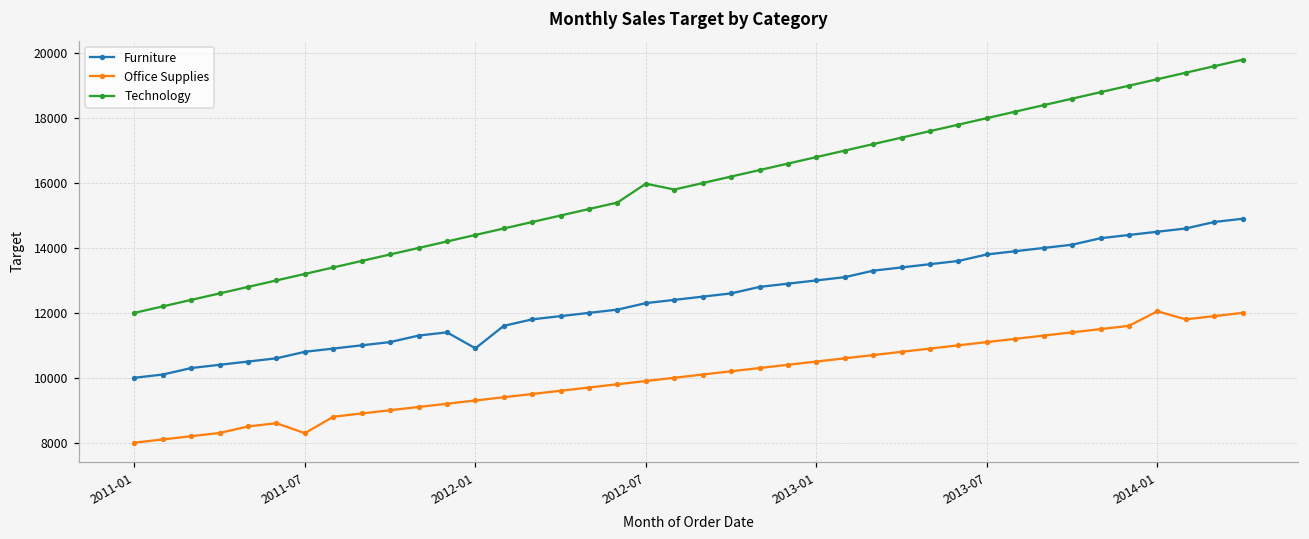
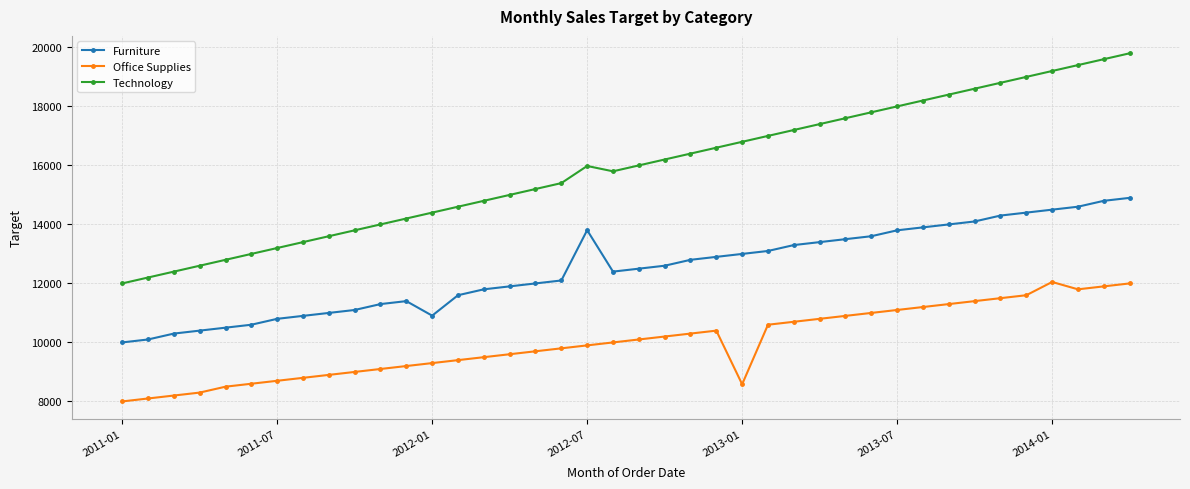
  {
    "Furniture": {
      "2011-01": 10000,
      "2011-07": 10800,
      "2012-01": 10900,
-     "2012-07": 12300,
+     "2012-07": 13800,
      "2013-01": 13000,
      "2013-07": 13800,
      "2014-01": 14500
    },
    "Office Supplies": {
      "2011-01": 8000,
-     "2011-07": 8300,
+     "2011-07": 8700,
      "2012-01": 9300,
      "2012-07": 9900,
-     "2013-01": 10500,
+     "2013-01": 8600,
      "2013-07": 11100,
      "2014-01": 12000
    },
    "Technology": {
      "2011-01": 12000,
      "2011-07": 13200,
      "2012-01": 14400,
      "2012-07": 16000,
      "2013-01": 16800,
      "2013-07": 18000,
      "2014-01": 19200
    }
  }
